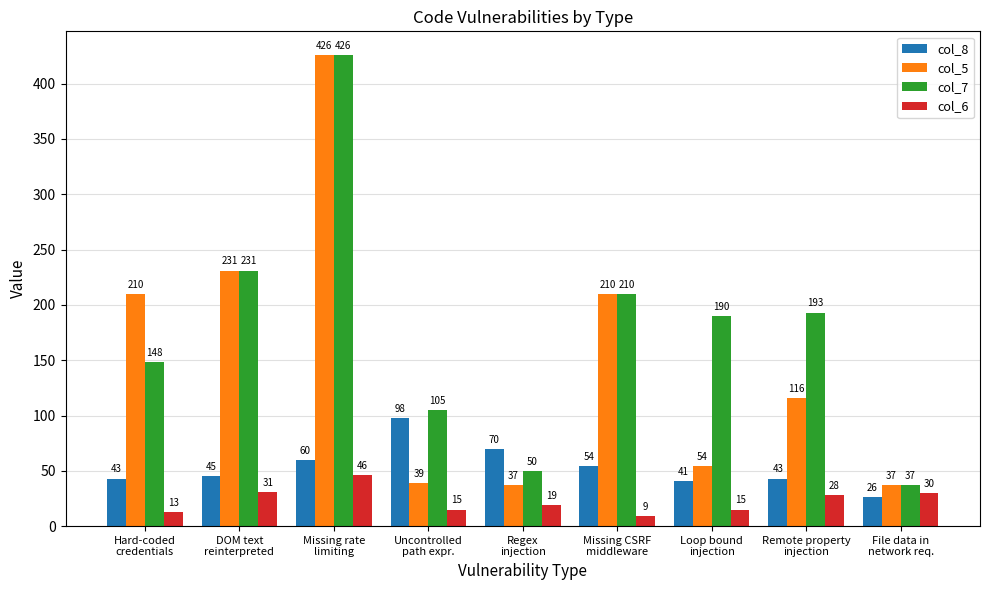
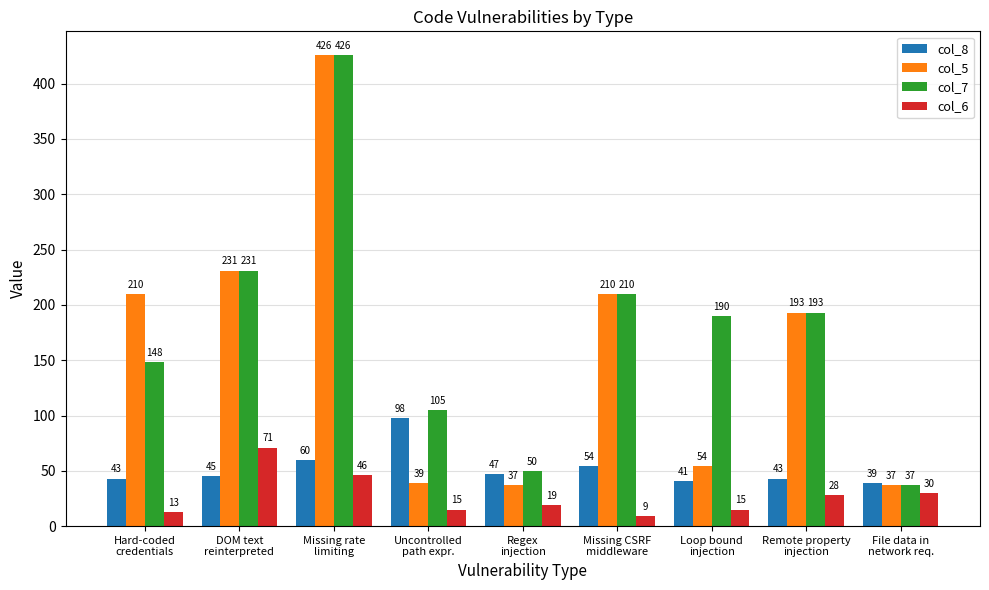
  {
    "col_8": {
      "Hard-coded credentials": 43,
      "DOM text reinterpreted": 45,
      "Missing rate limiting": 60,
      "Uncontrolled path expr.": 98,
-     "Regex injection": 70,
+     "Regex injection": 47,
      "Missing CSRF middleware": 54,
      "Loop bound injection": 41,
      "Remote property injection": 43,
-     "File data in network req.": 26
+     "File data in network req.": 39
    },
    "col_5": {
      "Hard-coded credentials": 210,
      "DOM text reinterpreted": 231,
      "Missing rate limiting": 426,
      "Uncontrolled path expr.": 39,
      "Regex injection": 37,
      "Missing CSRF middleware": 210,
      "Loop bound injection": 54,
-     "Remote property injection": 116,
+     "Remote property injection": 193,
      "File data in network req.": 37
    },
    "col_7": {
      "Hard-coded credentials": 148,
      "DOM text reinterpreted": 231,
      "Missing rate limiting": 426,
      "Uncontrolled path expr.": 105,
      "Regex injection": 50,
      "Missing CSRF middleware": 210,
      "Loop bound injection": 190,
      "Remote property injection": 193,
      "File data in network req.": 37
    },
    "col_6": {
      "Hard-coded credentials": 13,
-     "DOM text reinterpreted": 31,
+     "DOM text reinterpreted": 71,
      "Missing rate limiting": 46,
      "Uncontrolled path expr.": 15,
      "Regex injection": 19,
      "Missing CSRF middleware": 9,
      "Loop bound injection": 15,
      "Remote property injection": 28,
      "File data in network req.": 30
    }
  }
